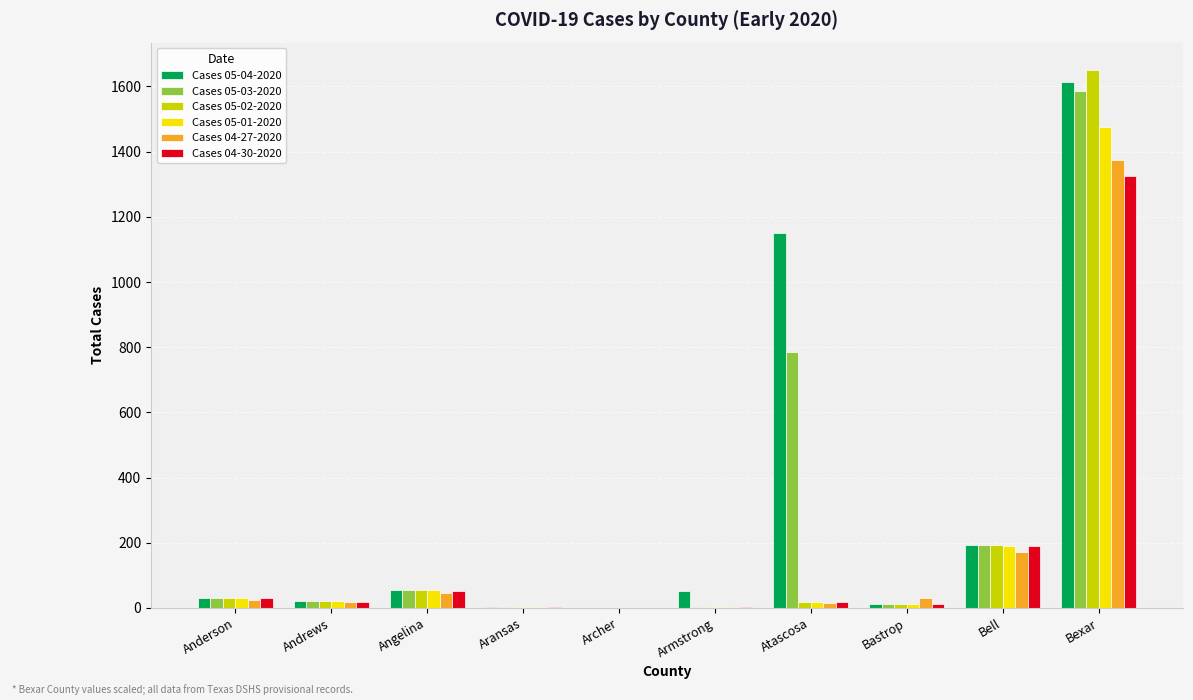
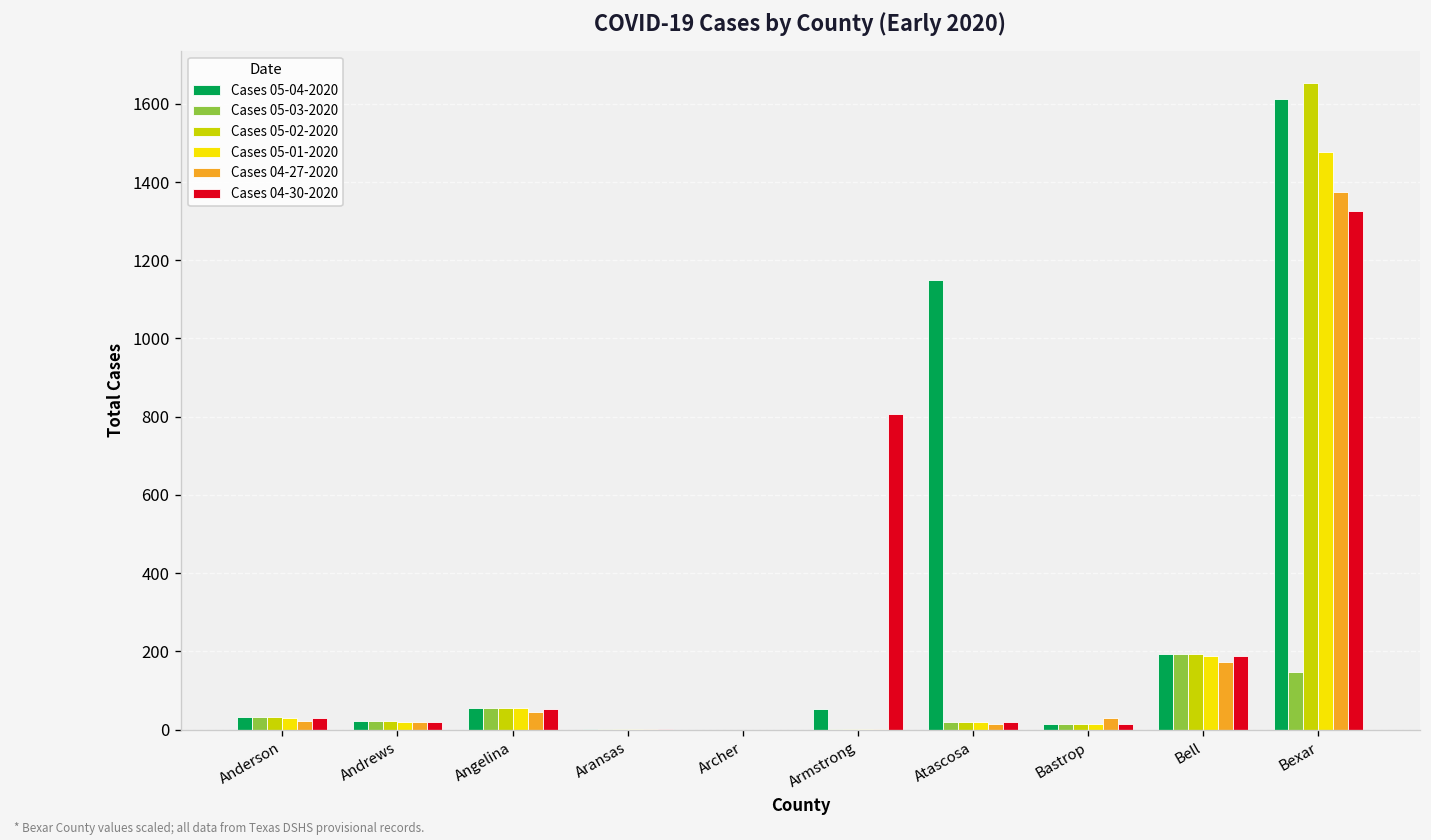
  {
    "Cases 05-04-2020": {
      "Anderson": 30,
      "Andrews": 20,
      "Angelina": 60,
      "Archer": 0,
      "Armstrong": 50,
      "Atascosa": 1150,
      "Bastrop": 10,
      "Bell": 190,
      "Bexar": 1610
    },
    "Cases 05-03-2020": {
      "Anderson": 30,
      "Andrews": 20,
      "Angelina": 60,
      "Archer": 0,
-     "Atascosa": 790,
+     "Atascosa": 20,
      "Bastrop": 10,
      "Bell": 190,
-     "Bexar": 1590
+     "Bexar": 150
    },
    "Cases 04-27-2020": {
      "Anderson": 20,
      "Andrews": 20,
      "Angelina": 50,
      "Archer": 0,
      "Atascosa": 10,
      "Bastrop": 30,
      "Bell": 170,
      "Bexar": 1370
    },
    "Cases 04-30-2020": {
      "Anderson": 30,
      "Andrews": 20,
      "Angelina": 50,
      "Archer": 0,
-     "Armstrong": 0,
+     "Armstrong": 810,
      "Atascosa": 20,
      "Bastrop": 10,
      "Bell": 190,
      "Bexar": 1330
    }
  }
